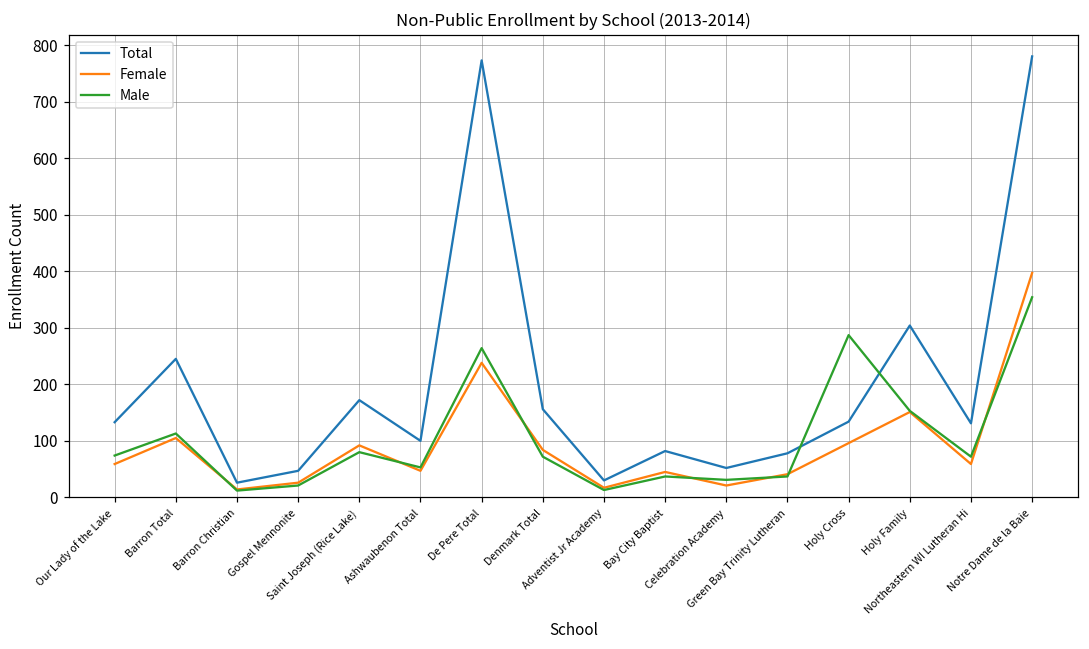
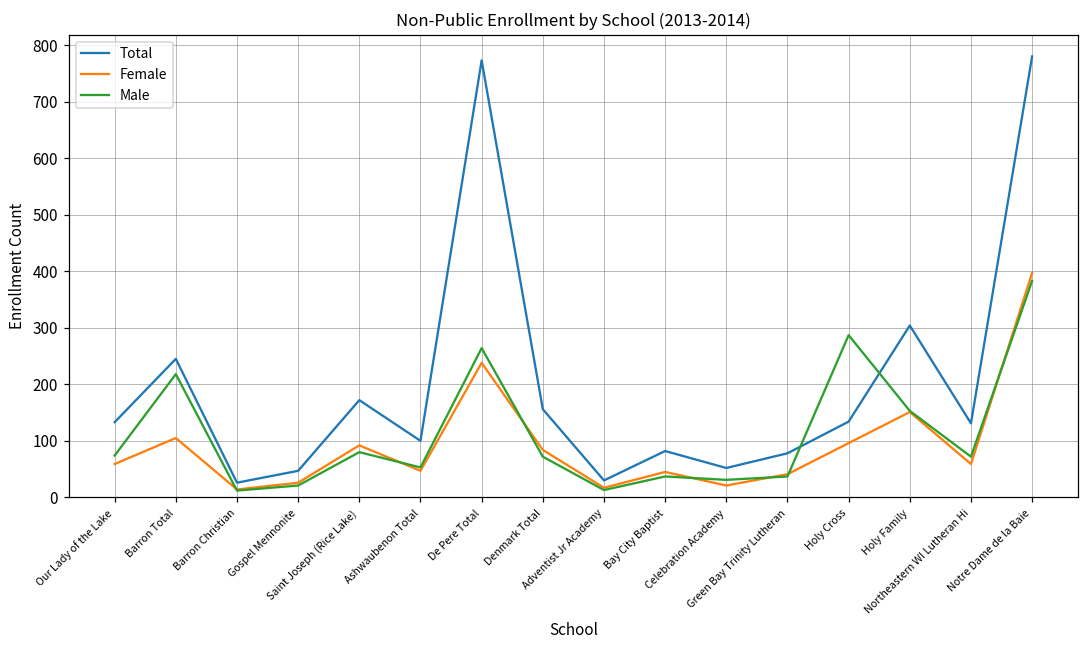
  {
    "Total": {
      "Our Lady of the Lake": 130,
      "Barron Total": 250,
      "Barron Christian": 30,
      "Gospel Mennonite": 50,
      "Saint Joseph (Rice Lake)": 170,
      "Ashwaubenon Total": 100,
      "De Pere Total": 770,
      "Denmark Total": 160,
      "Adventist Jr Academy": 30,
      "Bay City Baptist": 80,
      "Celebration Academy": 50,
      "Green Bay Trinity Lutheran": 80,
      "Holy Cross": 130,
      "Holy Family": 300,
      "Northeastern WI Lutheran Hi": 130,
      "Notre Dame de la Baie": 780
    },
    "Female": {
      "Our Lady of the Lake": 60,
      "Barron Total": 110,
      "Gospel Mennonite": 30,
      "Saint Joseph (Rice Lake)": 90,
      "Ashwaubenon Total": 50,
      "De Pere Total": 240,
      "Denmark Total": 80,
      "Bay City Baptist": 50,
      "Celebration Academy": 20,
      "Holy Cross": 100,
      "Northeastern WI Lutheran Hi": 60,
      "Notre Dame de la Baie": 400
    },
    "Male": {
      "Our Lady of the Lake": 70,
-     "Barron Total": 110,
+     "Barron Total": 220,
      "Gospel Mennonite": 20,
      "Saint Joseph (Rice Lake)": 80,
      "Ashwaubenon Total": 50,
      "De Pere Total": 260,
      "Denmark Total": 70,
      "Bay City Baptist": 40,
      "Celebration Academy": 30,
      "Holy Cross": 290,
      "Northeastern WI Lutheran Hi": 70,
-     "Notre Dame de la Baie": 350
+     "Notre Dame de la Baie": 380
    }
  }
